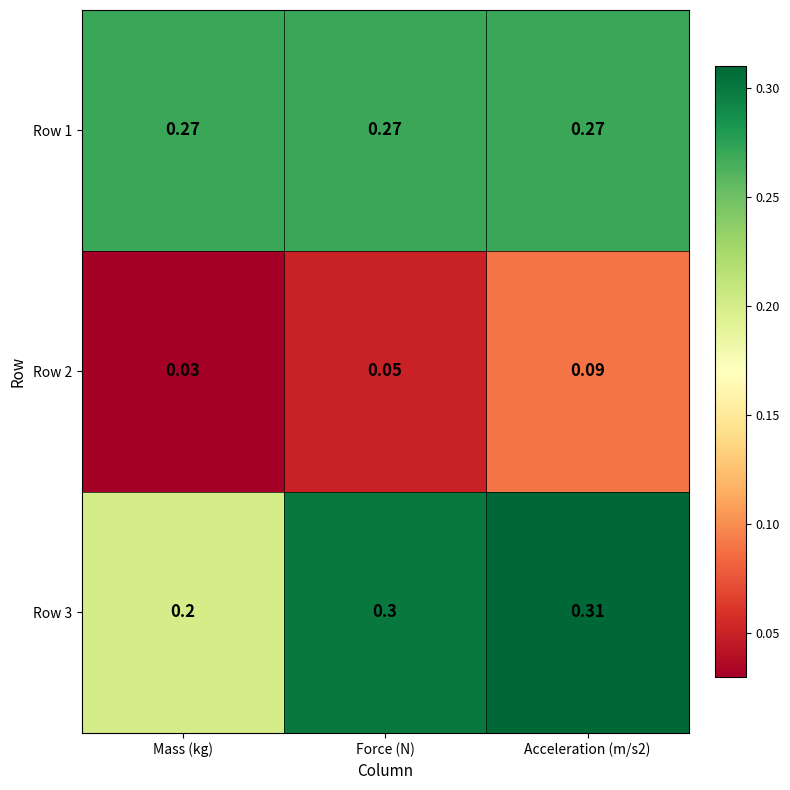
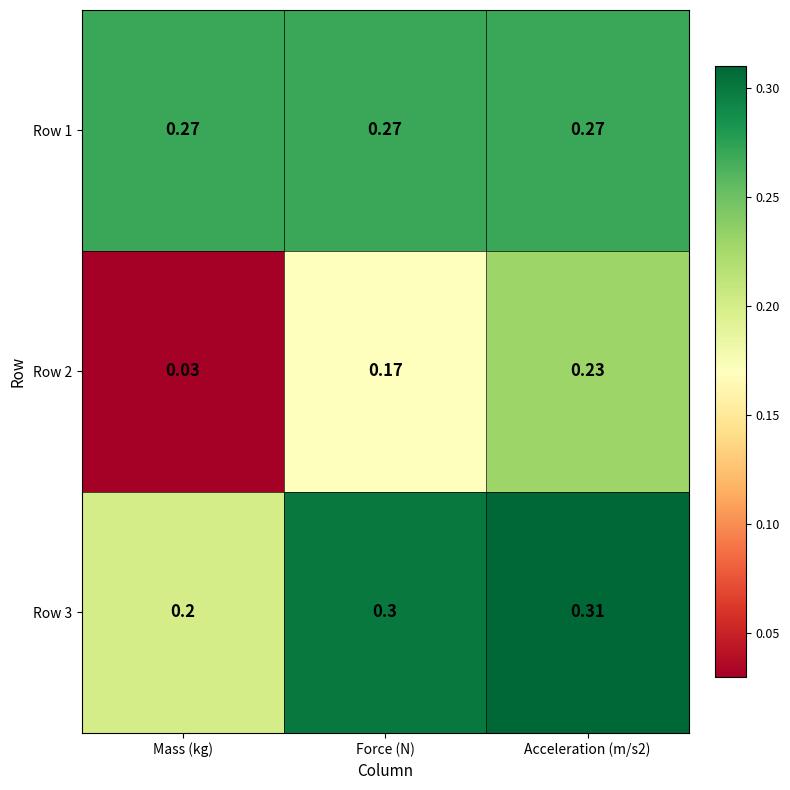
  {
    "Row 1": {
      "Mass (kg)": 0.27,
      "Force (N)": 0.27,
      "Acceleration (m/s2)": 0.27
    },
    "Row 2": {
      "Mass (kg)": 0.03,
-     "Force (N)": 0.05,
-     "Acceleration (m/s2)": 0.09
+     "Force (N)": 0.17,
+     "Acceleration (m/s2)": 0.23
    },
    "Row 3": {
      "Mass (kg)": 0.2,
      "Force (N)": 0.3,
      "Acceleration (m/s2)": 0.31
    }
  }
